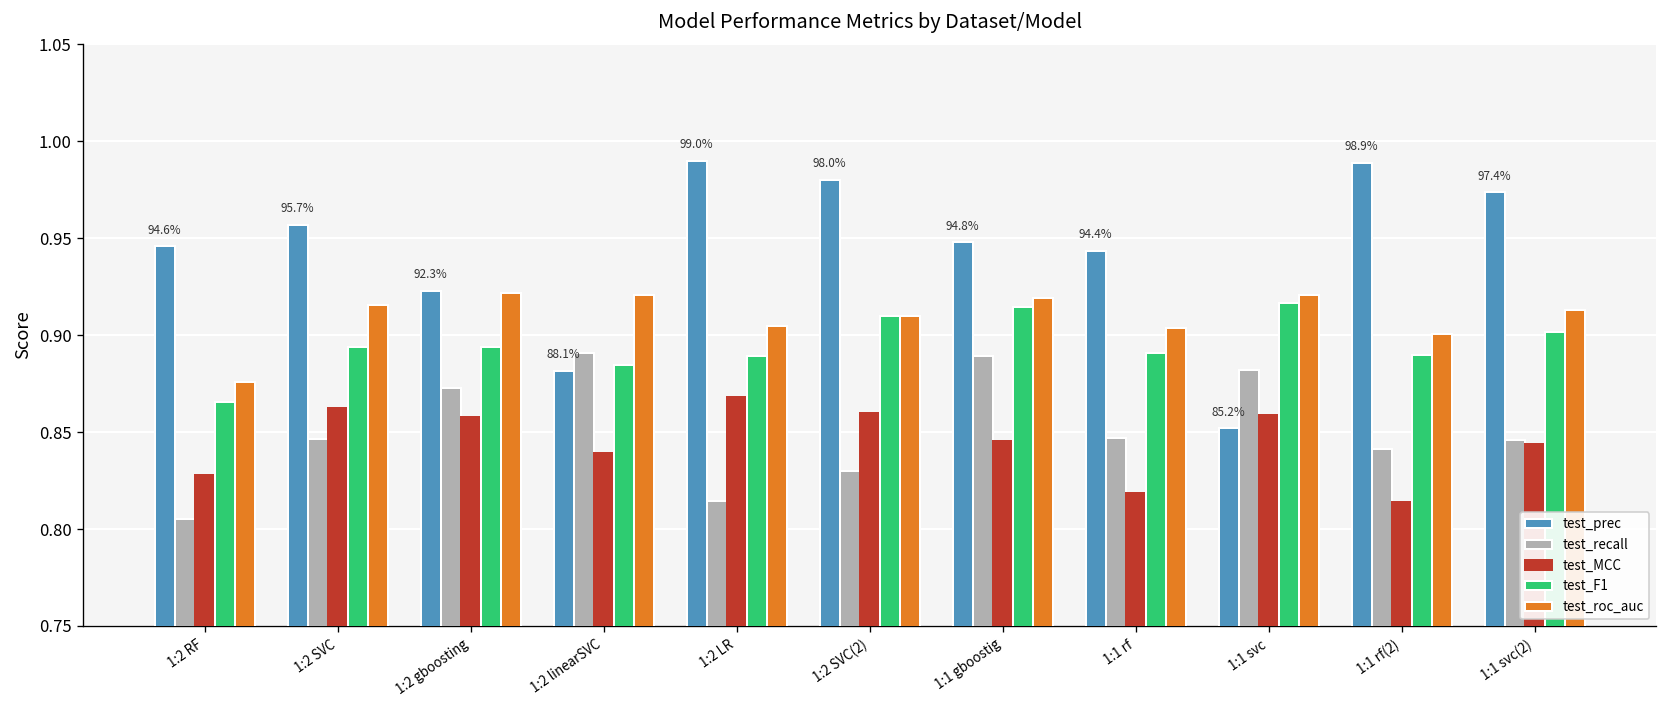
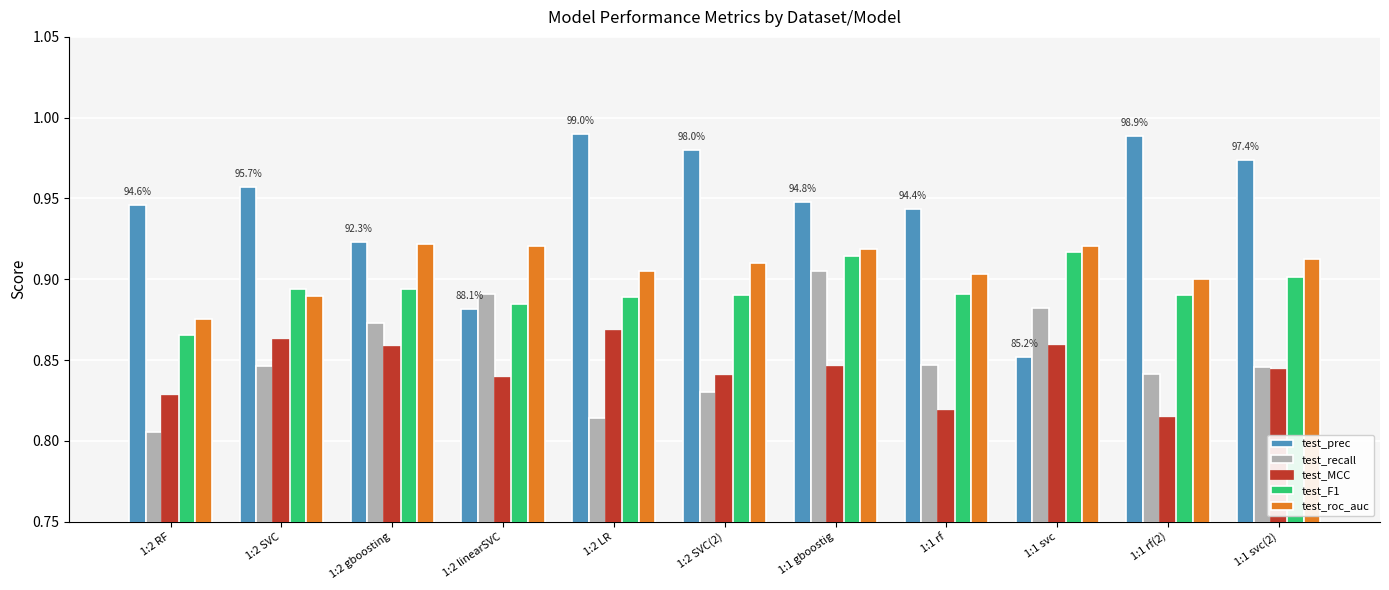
  {
    "test_prec": {
      "1:2 RF": "94.6%",
      "1:2 SVC": "95.7%",
      "1:2 gboosting": "92.3%",
      "1:2 linearSVC": "88.1%",
      "1:2 LR": "99.0%",
      "1:2 SVC(2)": "98.0%",
      "1:1 gboostig": "94.8%",
      "1:1 rf": "94.4%",
      "1:1 svc": "85.2%",
      "1:1 rf(2)": "98.9%",
      "1:1 svc(2)": "97.4%"
    },
    "test_recall": {
      "1:2 RF": "0.805",
      "1:2 SVC": "0.846",
      "1:2 gboosting": "0.873",
      "1:2 LR": "0.814",
      "1:2 SVC(2)": "0.830",
-     "1:1 gboostig": "0.889",
+     "1:1 gboostig": "0.905",
      "1:1 rf": "0.847",
      "1:1 svc": "0.882",
      "1:1 rf(2)": "0.841",
      "1:1 svc(2)": "0.846"
    },
    "test_MCC": {
      "1:2 RF": "0.828",
      "1:2 SVC": "0.863",
      "1:2 gboosting": "0.858",
      "1:2 linearSVC": "0.84",
      "1:2 LR": "0.868",
-     "1:2 SVC(2)": "0.86",
+     "1:2 SVC(2)": "0.84",
      "1:1 gboostig": "0.846",
      "1:1 rf": "0.82",
      "1:1 svc": "0.86",
      "1:1 rf(2)": "0.814",
      "1:1 svc(2)": "0.844"
    },
    "test_F1": {
      "1:2 RF": "0.866",
      "1:2 SVC": "0.894",
      "1:2 gboosting": "0.894",
      "1:2 linearSVC": "0.884",
      "1:2 LR": "0.89",
-     "1:2 SVC(2)": "0.91",
+     "1:2 SVC(2)": "0.89",
      "1:1 gboostig": "0.914",
      "1:1 rf": "0.89",
      "1:1 svc": "0.917",
      "1:1 rf(2)": "0.89",
      "1:1 svc(2)": "0.902"
    },
    "test_roc_auc": {
      "1:2 RF": "0.876",
-     "1:2 SVC": "0.915",
+     "1:2 SVC": "0.890",
      "1:2 gboosting": "0.922",
      "1:2 linearSVC": "0.921",
      "1:2 LR": "0.905",
      "1:2 SVC(2)": "0.910",
      "1:1 gboostig": "0.919",
      "1:1 rf": "0.904",
      "1:1 svc": "0.921",
      "1:1 rf(2)": "0.900",
      "1:1 svc(2)": "0.913"
    }
  }
